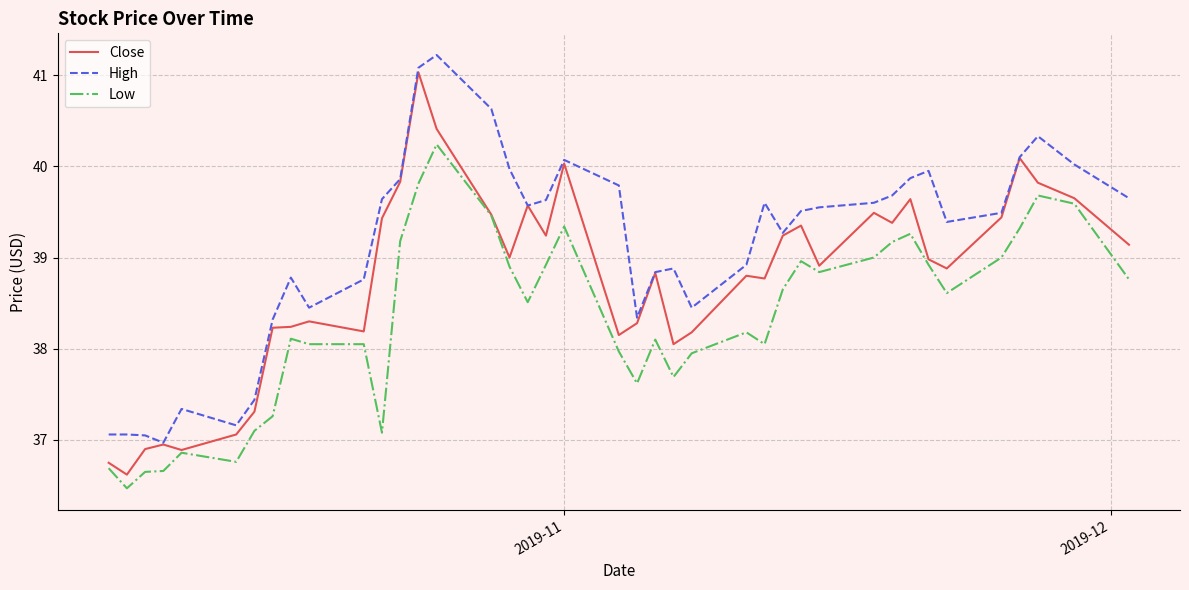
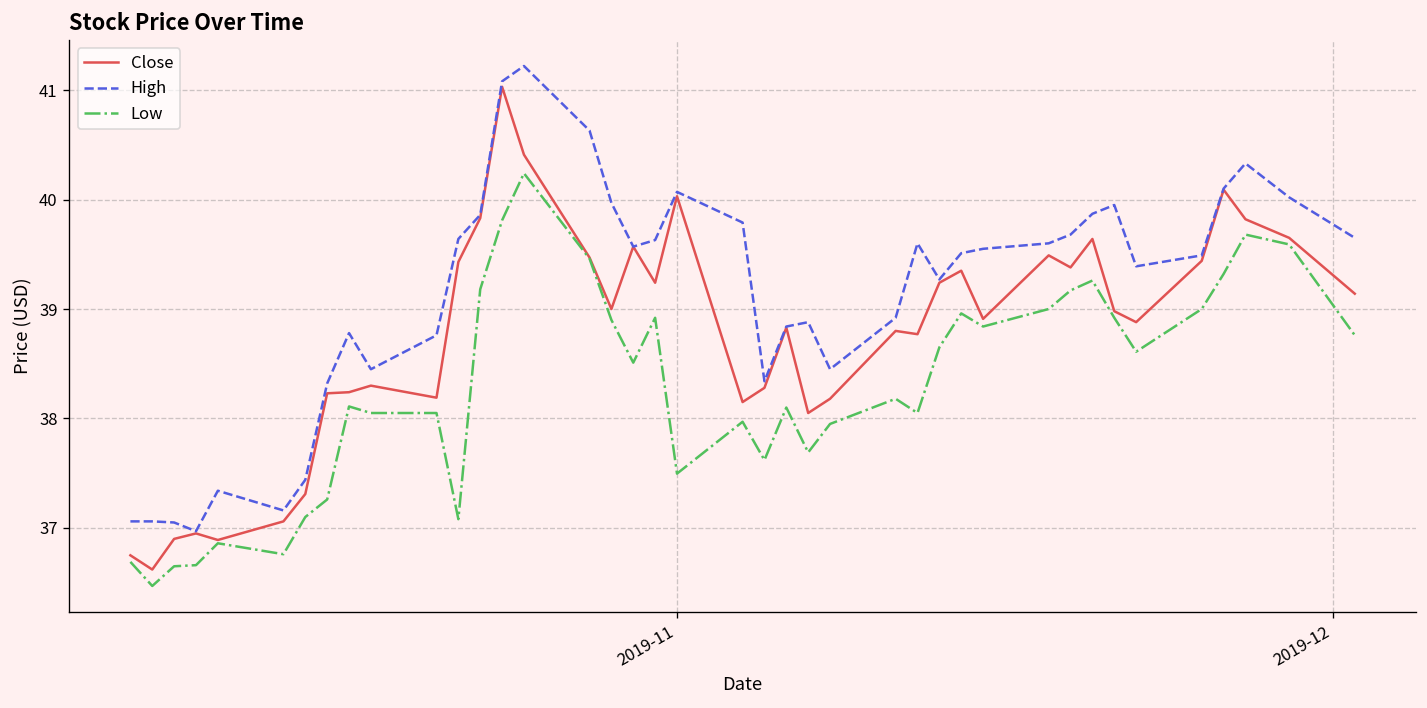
  {
    "Close": {
      "2019-11": 40.0
    },
    "High": {
      "2019-11": 40.1
    },
    "Low": {
-     "2019-11": 39.3
+     "2019-11": 37.5
    }
  }
